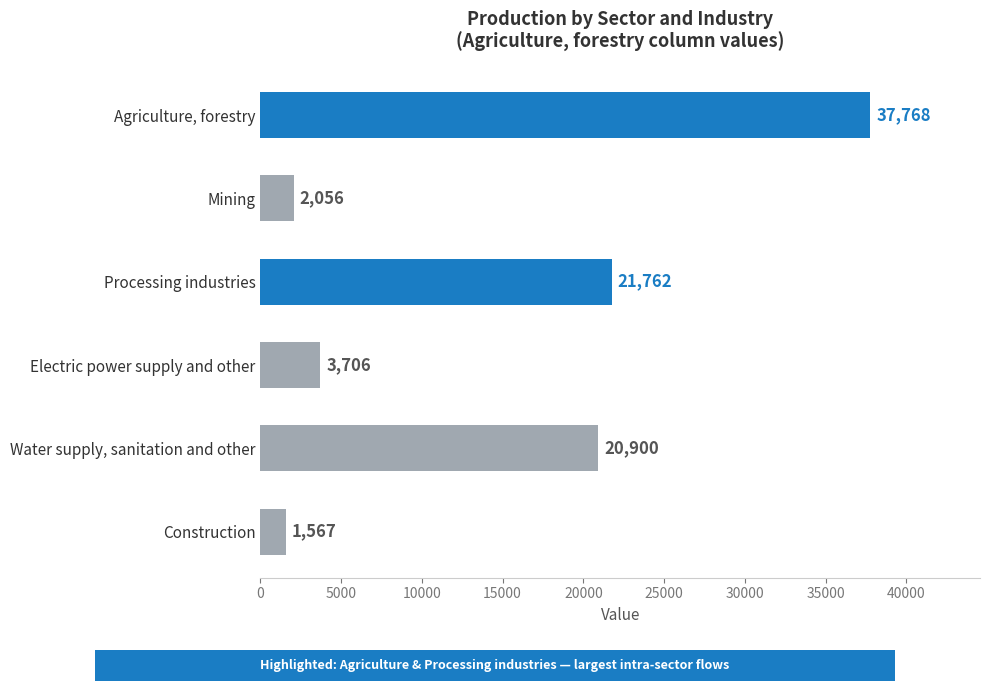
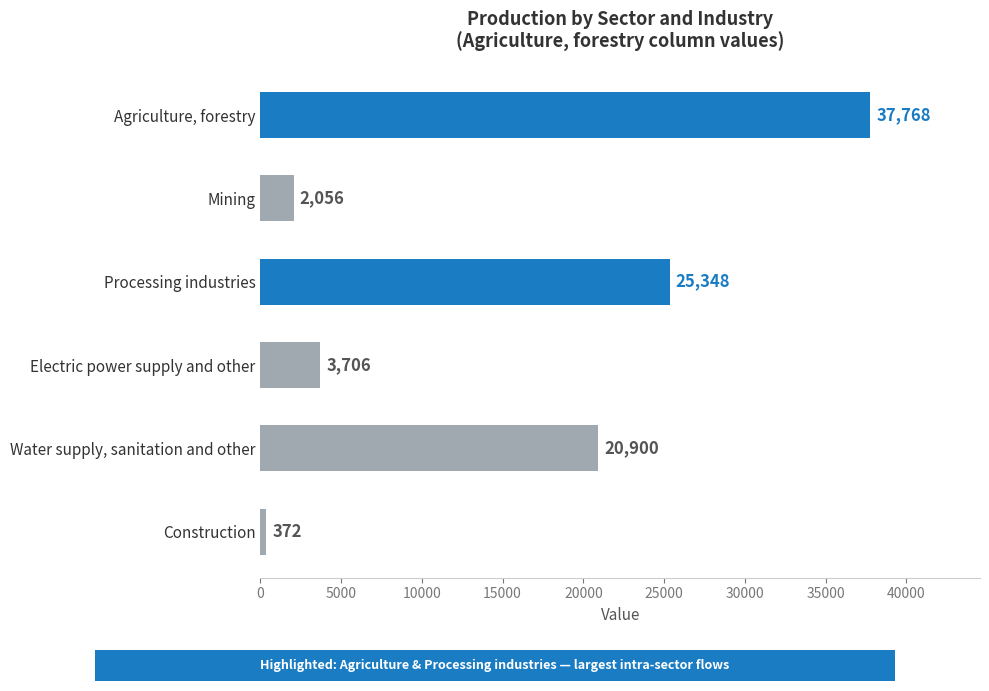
  {
    "Agriculture, forestry": "37,768",
    "Mining": "2,056",
-   "Processing industries": "21,762",
+   "Processing industries": "25,348",
    "Electric power supply and other": "3,706",
    "Water supply, sanitation and other": "20,900",
-   "Construction": "1,567"
+   "Construction": "372"
  }
